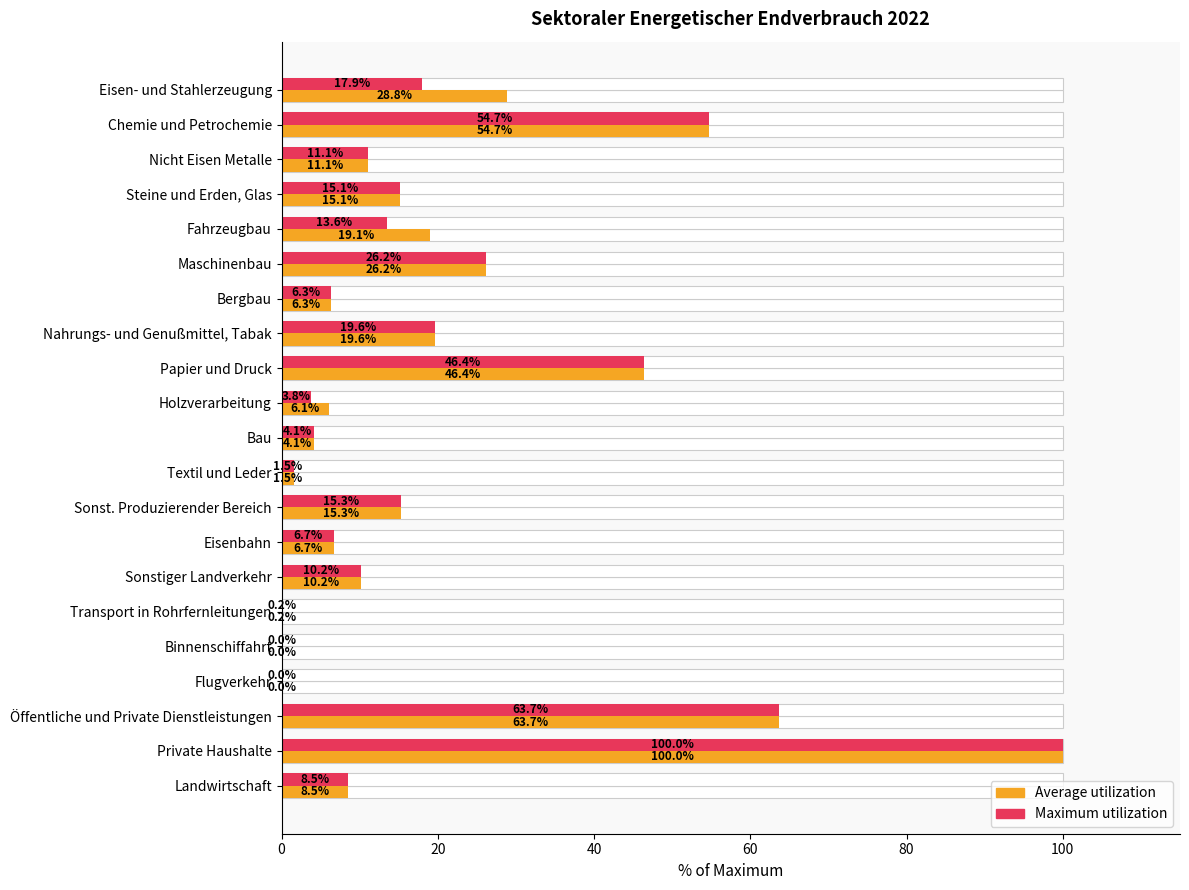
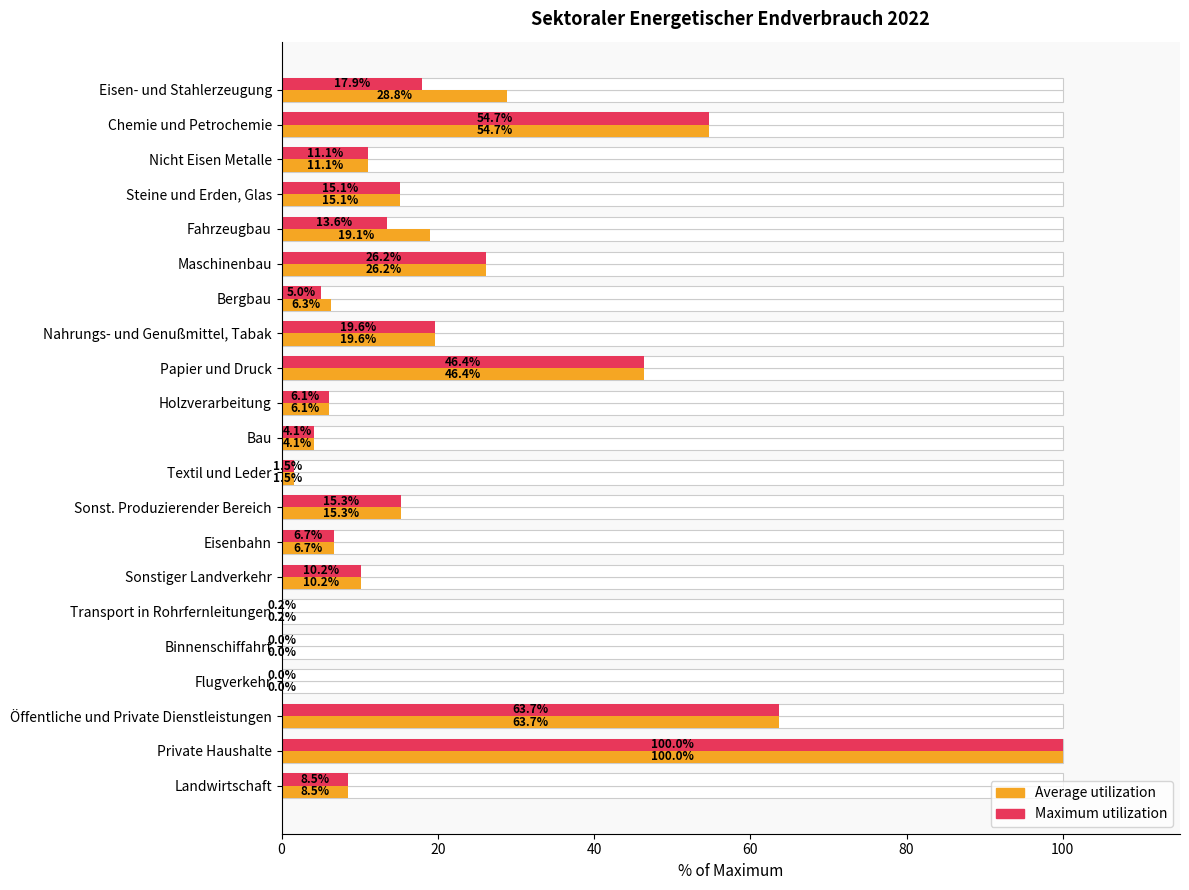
  {
    "Average utilization": {
      "Transport in Rohrfernleitungen": "0.2%",
      "Binnenschiffahrt": "0.0%",
      "Flugverkehr": "0.0%",
      "Private Haushalte": "100.0%"
    },
    "Maximum utilization": {
-     "Bergbau": "6.3%",
-     "Holzverarbeitung": "3.8%",
+     "Bergbau": "5.0%",
+     "Holzverarbeitung": "6.1%",
      "Transport in Rohrfernleitungen": "0.2%",
      "Binnenschiffahrt": "0.0%",
      "Flugverkehr": "0.0%",
      "Private Haushalte": "100.0%"
    }
  }
